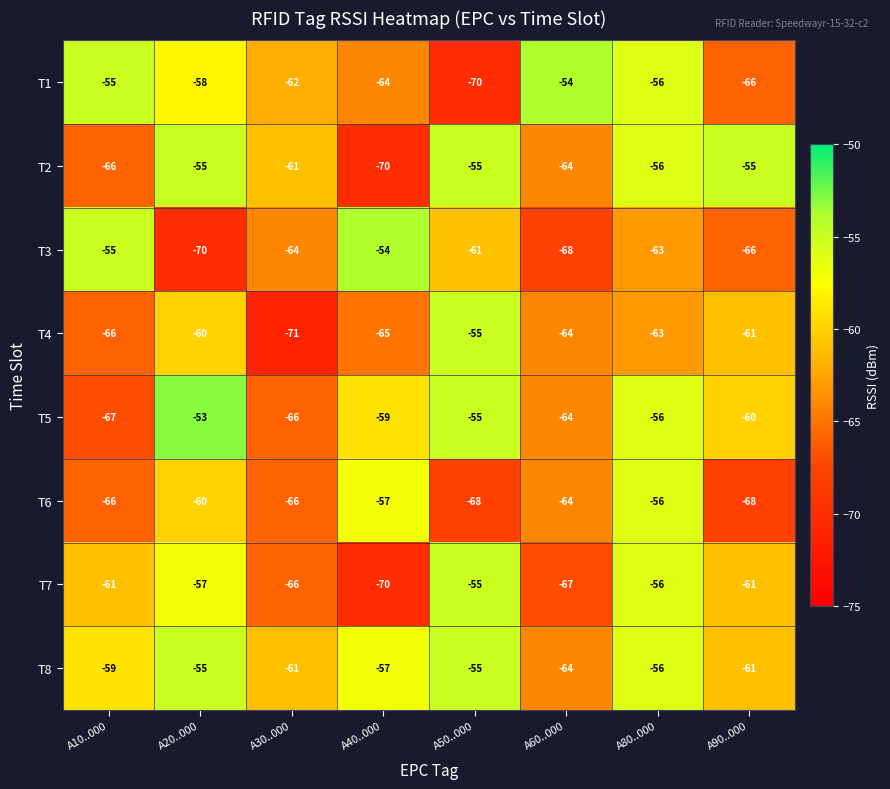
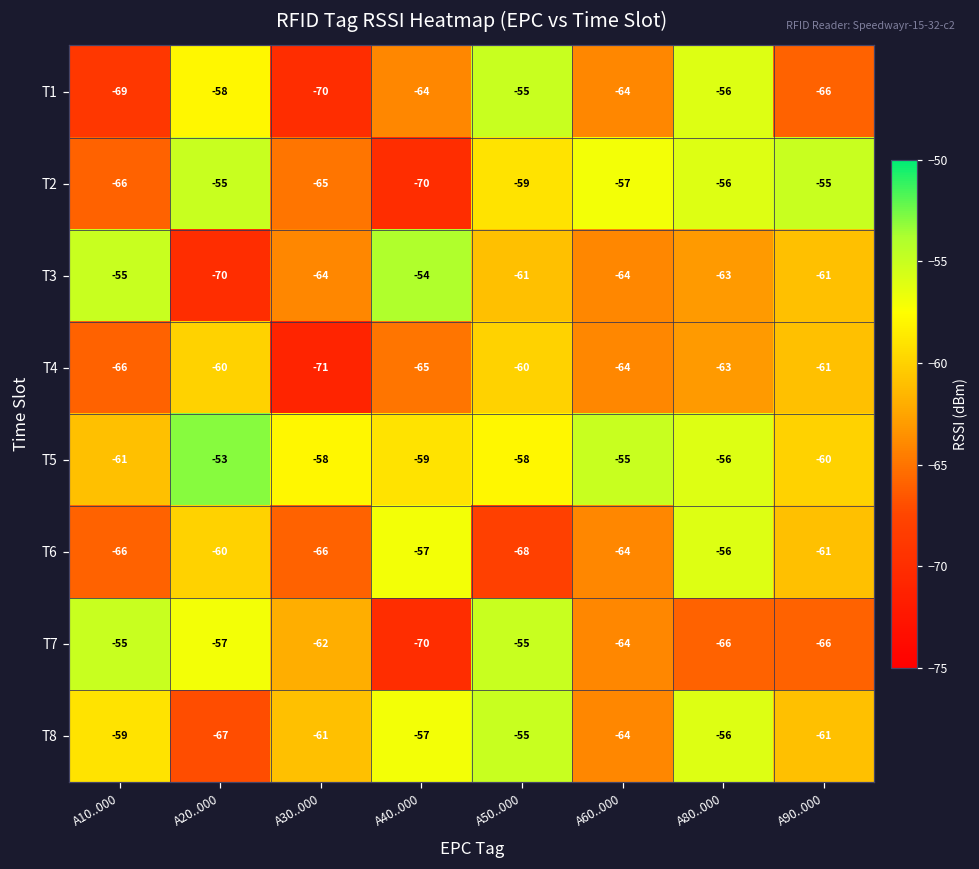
  {
    "T1": {
-     "A10..000": -55,
+     "A10..000": -69,
      "A20..000": -58,
-     "A30..000": -62,
+     "A30..000": -70,
      "A40..000": -64,
-     "A50..000": -70,
-     "A60..000": -54,
+     "A50..000": -55,
+     "A60..000": -64,
      "A80..000": -56,
      "A90..000": -66
    },
    "T2": {
      "A10..000": -66,
      "A20..000": -55,
-     "A30..000": -61,
+     "A30..000": -65,
      "A40..000": -70,
-     "A50..000": -55,
-     "A60..000": -64,
+     "A50..000": -59,
+     "A60..000": -57,
      "A80..000": -56,
      "A90..000": -55
    },
    "T3": {
      "A10..000": -55,
      "A20..000": -70,
      "A30..000": -64,
      "A40..000": -54,
      "A50..000": -61,
-     "A60..000": -68,
+     "A60..000": -64,
      "A80..000": -63,
-     "A90..000": -66
+     "A90..000": -61
    },
    "T4": {
      "A10..000": -66,
      "A20..000": -60,
      "A30..000": -71,
      "A40..000": -65,
-     "A50..000": -55,
+     "A50..000": -60,
      "A60..000": -64,
      "A80..000": -63,
      "A90..000": -61
    },
    "T5": {
-     "A10..000": -67,
+     "A10..000": -61,
      "A20..000": -53,
-     "A30..000": -66,
+     "A30..000": -58,
      "A40..000": -59,
-     "A50..000": -55,
-     "A60..000": -64,
+     "A50..000": -58,
+     "A60..000": -55,
      "A80..000": -56,
      "A90..000": -60
    },
    "T6": {
      "A10..000": -66,
      "A20..000": -60,
      "A30..000": -66,
      "A40..000": -57,
      "A50..000": -68,
      "A60..000": -64,
      "A80..000": -56,
-     "A90..000": -68
+     "A90..000": -61
    },
    "T7": {
-     "A10..000": -61,
+     "A10..000": -55,
      "A20..000": -57,
-     "A30..000": -66,
+     "A30..000": -62,
      "A40..000": -70,
      "A50..000": -55,
-     "A60..000": -67,
-     "A80..000": -56,
-     "A90..000": -61
+     "A60..000": -64,
+     "A80..000": -66,
+     "A90..000": -66
    },
    "T8": {
      "A10..000": -59,
-     "A20..000": -55,
+     "A20..000": -67,
      "A30..000": -61,
      "A40..000": -57,
      "A50..000": -55,
      "A60..000": -64,
      "A80..000": -56,
      "A90..000": -61
    }
  }
